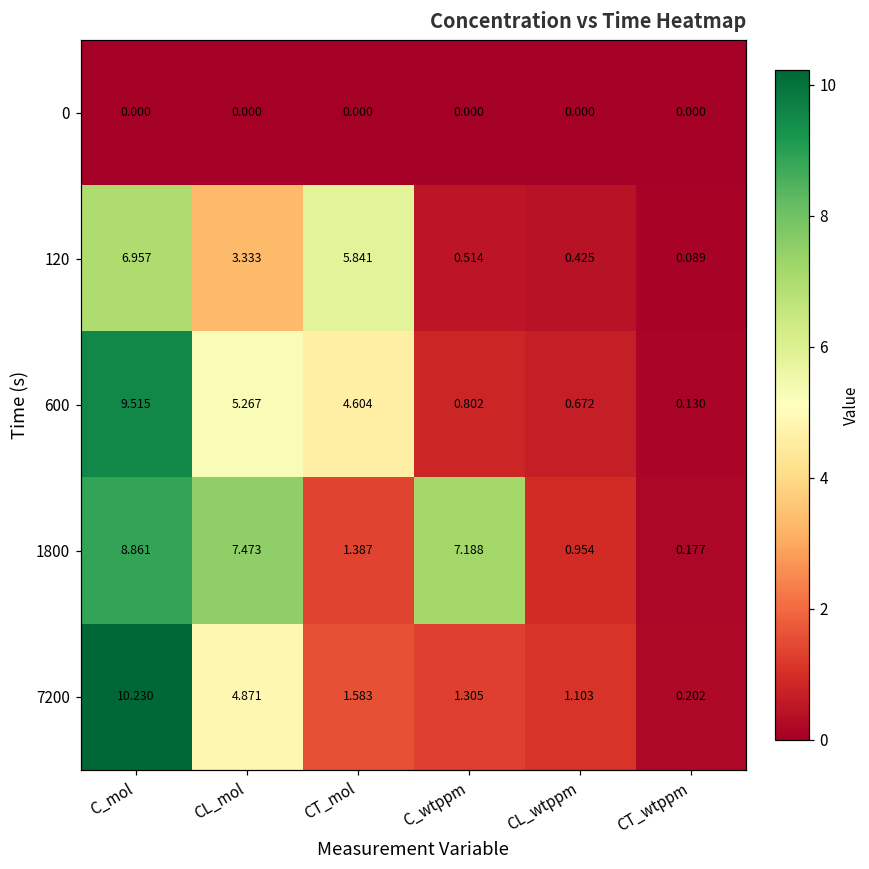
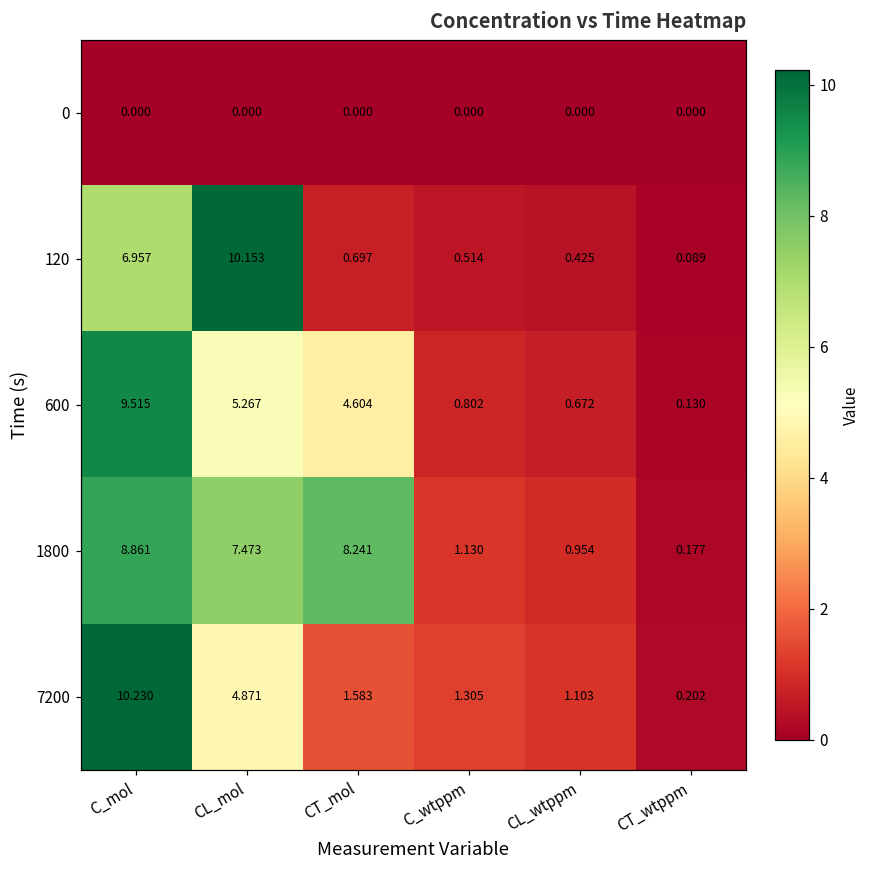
  {
    "0": {
      "C_mol": 0.000,
      "CL_mol": 0.000,
      "CT_mol": 0.000,
      "C_wtppm": 0.000,
      "CL_wtppm": 0.000,
      "CT_wtppm": 0.000
    },
    "120": {
      "C_mol": 6.957,
-     "CL_mol": 3.333,
-     "CT_mol": 5.841,
+     "CL_mol": 10.153,
+     "CT_mol": 0.697,
      "C_wtppm": 0.514,
      "CL_wtppm": 0.425,
      "CT_wtppm": 0.089
    },
    "600": {
      "C_mol": 9.515,
      "CL_mol": 5.267,
      "CT_mol": 4.604,
      "C_wtppm": 0.802,
      "CL_wtppm": 0.672,
      "CT_wtppm": 0.130
    },
    "1800": {
      "C_mol": 8.861,
      "CL_mol": 7.473,
-     "CT_mol": 1.387,
-     "C_wtppm": 7.188,
+     "CT_mol": 8.241,
+     "C_wtppm": 1.130,
      "CL_wtppm": 0.954,
      "CT_wtppm": 0.177
    },
    "7200": {
      "C_mol": 10.230,
      "CL_mol": 4.871,
      "CT_mol": 1.583,
      "C_wtppm": 1.305,
      "CL_wtppm": 1.103,
      "CT_wtppm": 0.202
    }
  }
